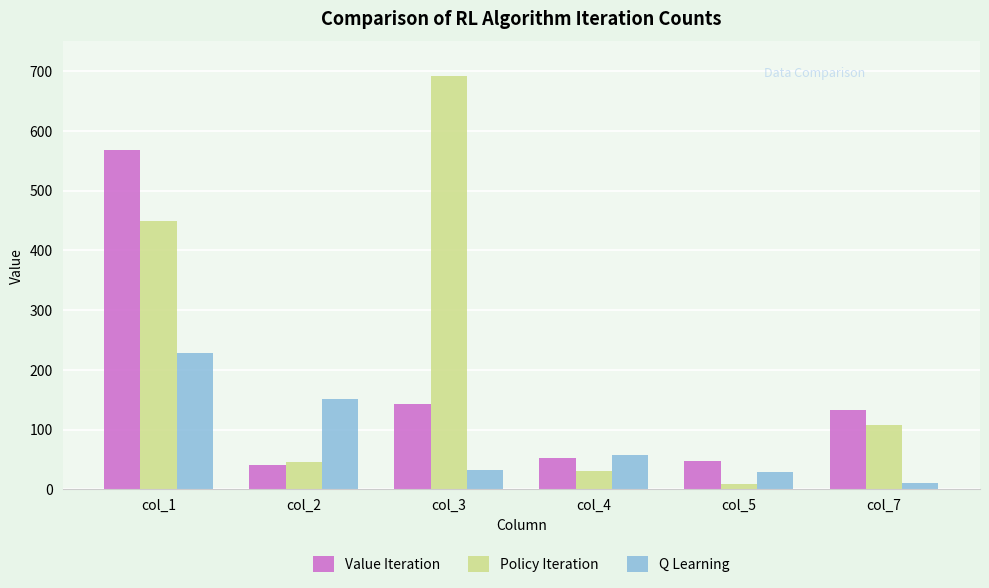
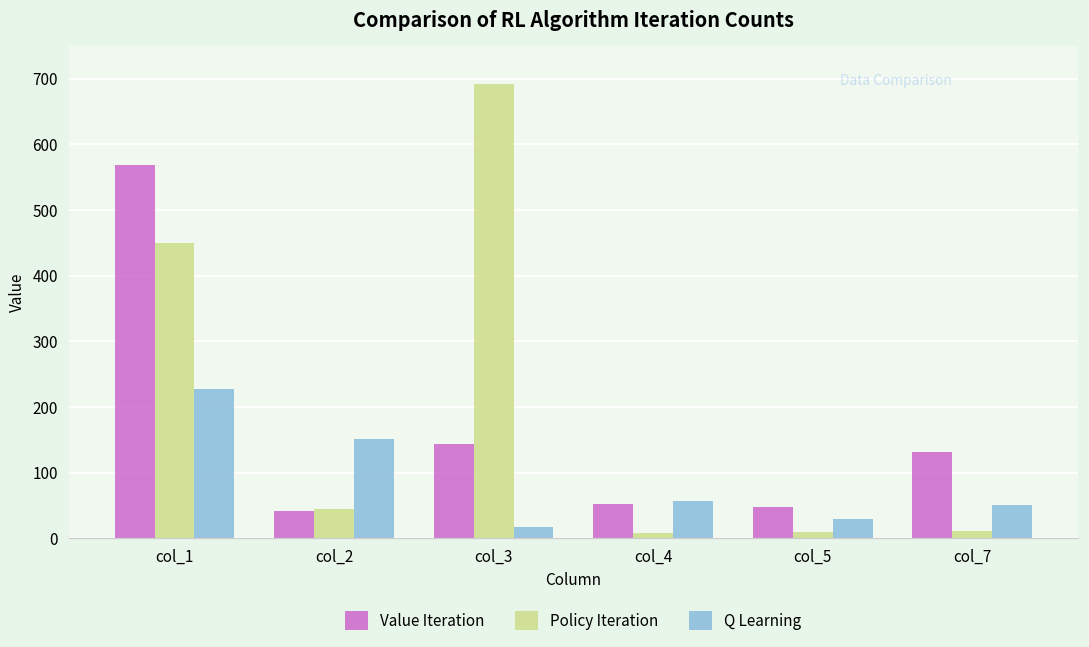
  {
    "Value Iteration": {
      "col_1": 570,
      "col_2": 40,
      "col_3": 140,
      "col_4": 50,
      "col_5": 50,
      "col_7": 130
    },
    "Policy Iteration": {
      "col_1": 450,
      "col_2": 50,
      "col_3": 690,
-     "col_4": 30,
+     "col_4": 10,
      "col_5": 10,
-     "col_7": 110
+     "col_7": 10
    },
    "Q Learning": {
      "col_1": 230,
      "col_2": 150,
-     "col_3": 30,
+     "col_3": 20,
      "col_4": 60,
      "col_5": 30,
-     "col_7": 10
+     "col_7": 50
    }
  }
